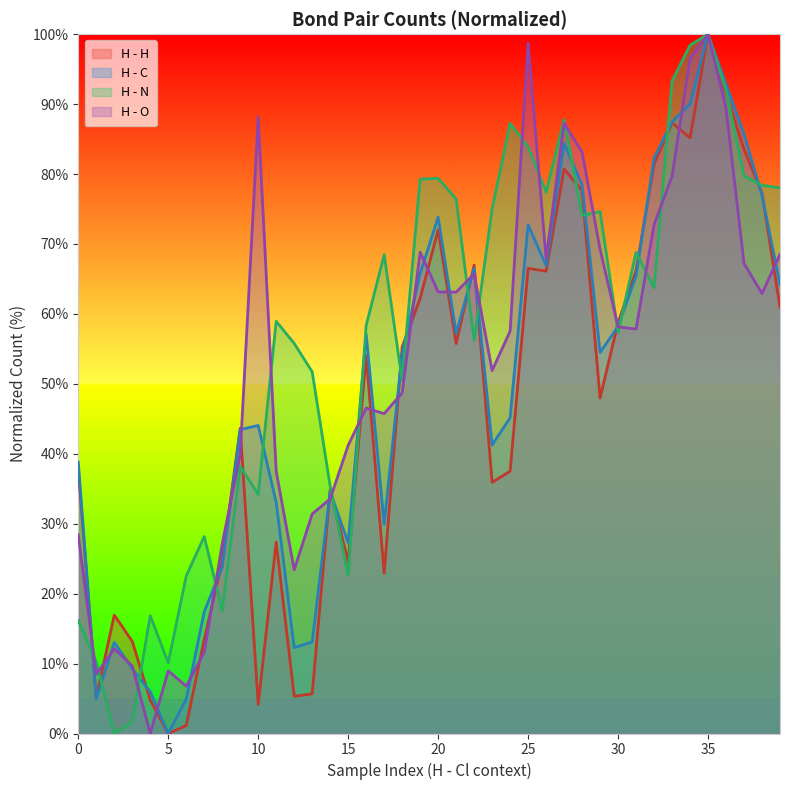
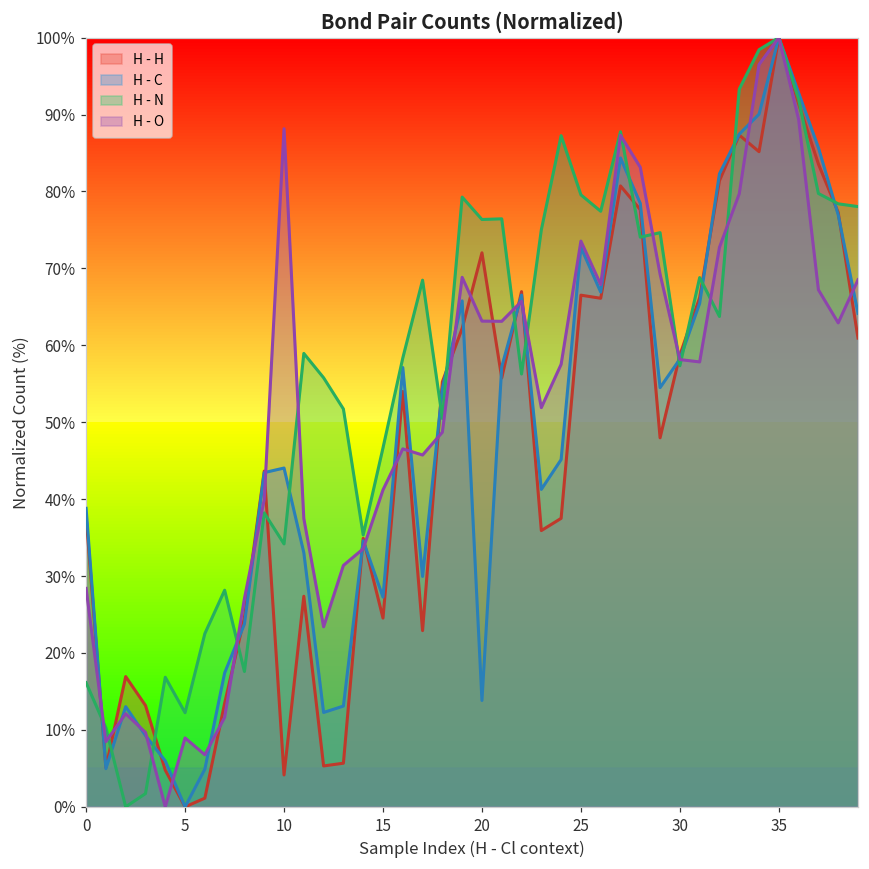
  {
    "H - H": {
      "0": "38%",
      "15": "25%",
      "20": "72%",
      "25": "67%",
      "30": "59%"
    },
    "H - C": {
      "0": "39%",
      "10": "44%",
      "15": "27%",
-     "20": "74%",
+     "20": "14%",
      "25": "73%"
    },
    "H - N": {
      "0": "16%",
-     "5": "10%",
+     "5": "12%",
      "10": "34%",
-     "15": "23%",
-     "20": "79%",
-     "25": "84%",
+     "15": "47%",
+     "20": "76%",
+     "25": "80%",
      "30": "57%"
    },
    "H - O": {
      "0": "28%",
      "5": "9%",
      "10": "88%",
      "15": "41%",
      "20": "63%",
-     "25": "99%"
+     "25": "74%"
    }
  }
